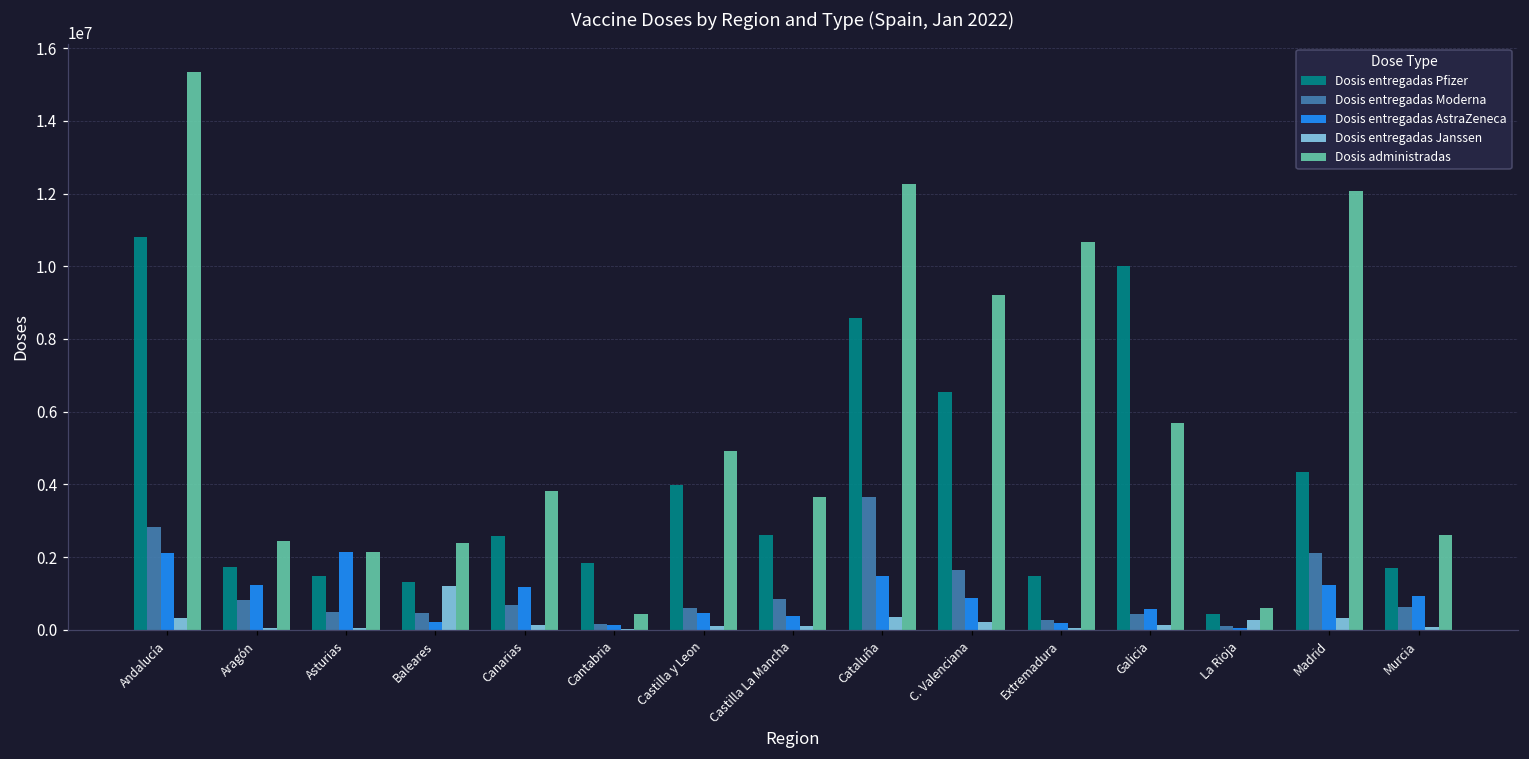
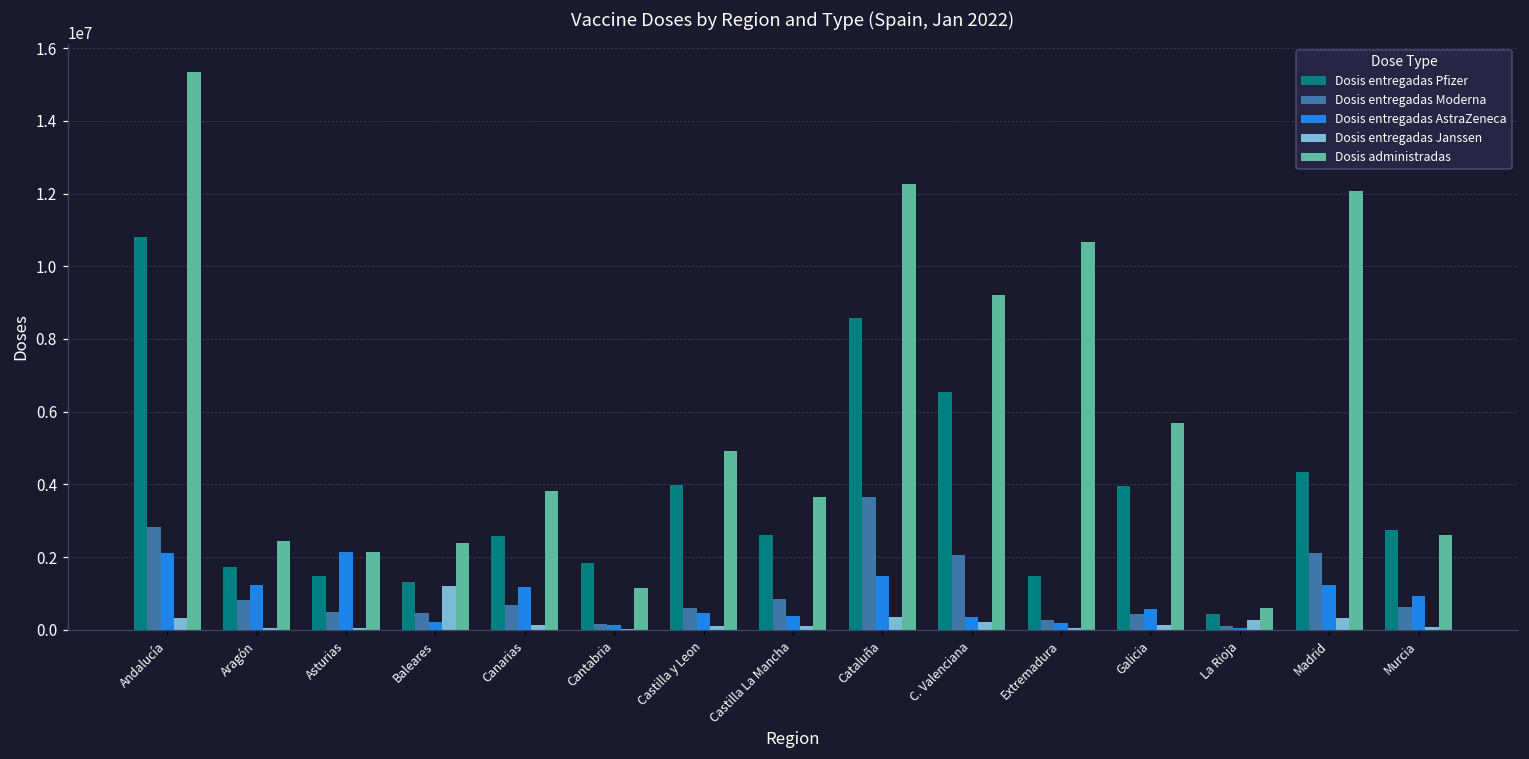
  {
    "Dosis entregadas Pfizer": {
      "Andalucía": 10800000,
      "Aragón": 1700000,
      "Asturias": 1500000,
      "Baleares": 1300000,
      "Canarias": 2600000,
      "Cantabria": 1800000,
      "Castilla y Leon": 4000000,
      "Castilla La Mancha": 2600000,
      "Cataluña": 8600000,
      "C. Valenciana": 6500000,
      "Extremadura": 1500000,
-     "Galicia": 10000000,
+     "Galicia": 4000000,
      "La Rioja": 400000,
      "Madrid": 4300000,
-     "Murcia": 1700000
+     "Murcia": 2700000
    },
    "Dosis entregadas Moderna": {
      "Andalucía": 2800000,
      "Aragón": 800000,
      "Asturias": 500000,
      "Baleares": 500000,
      "Canarias": 700000,
      "Cantabria": 200000,
      "Castilla y Leon": 600000,
      "Castilla La Mancha": 800000,
      "Cataluña": 3700000,
-     "C. Valenciana": 1600000,
+     "C. Valenciana": 2000000,
      "Extremadura": 300000,
      "Galicia": 400000,
      "La Rioja": 100000,
      "Madrid": 2100000,
      "Murcia": 600000
    },
    "Dosis entregadas AstraZeneca": {
      "Andalucía": 2100000,
      "Aragón": 1200000,
      "Asturias": 2100000,
      "Baleares": 200000,
      "Canarias": 1200000,
      "Cantabria": 100000,
      "Castilla y Leon": 500000,
      "Castilla La Mancha": 400000,
      "Cataluña": 1500000,
-     "C. Valenciana": 900000,
+     "C. Valenciana": 400000,
      "Extremadura": 200000,
      "Galicia": 600000,
      "Madrid": 1200000,
      "Murcia": 900000
    },
    "Dosis entregadas Janssen": {
      "Andalucía": 300000,
      "Baleares": 1200000,
      "Canarias": 100000,
      "Castilla y Leon": 100000,
      "Castilla La Mancha": 100000,
      "Cataluña": 400000,
      "C. Valenciana": 200000,
      "Galicia": 100000,
      "La Rioja": 300000,
      "Madrid": 300000
    },
    "Dosis administradas": {
      "Andalucía": 15400000,
      "Aragón": 2400000,
      "Asturias": 2100000,
      "Baleares": 2400000,
      "Canarias": 3800000,
-     "Cantabria": 400000,
+     "Cantabria": 1200000,
      "Castilla y Leon": 4900000,
      "Castilla La Mancha": 3700000,
      "Cataluña": 12300000,
      "C. Valenciana": 9200000,
      "Extremadura": 10700000,
      "Galicia": 5700000,
      "La Rioja": 600000,
      "Madrid": 12100000,
      "Murcia": 2600000
    }
  }
